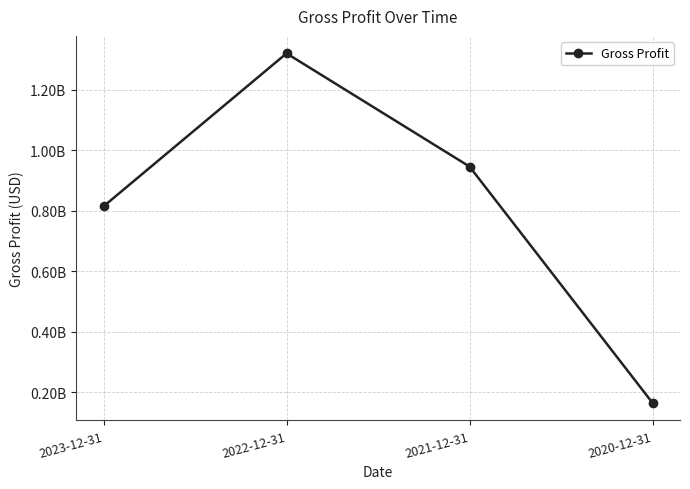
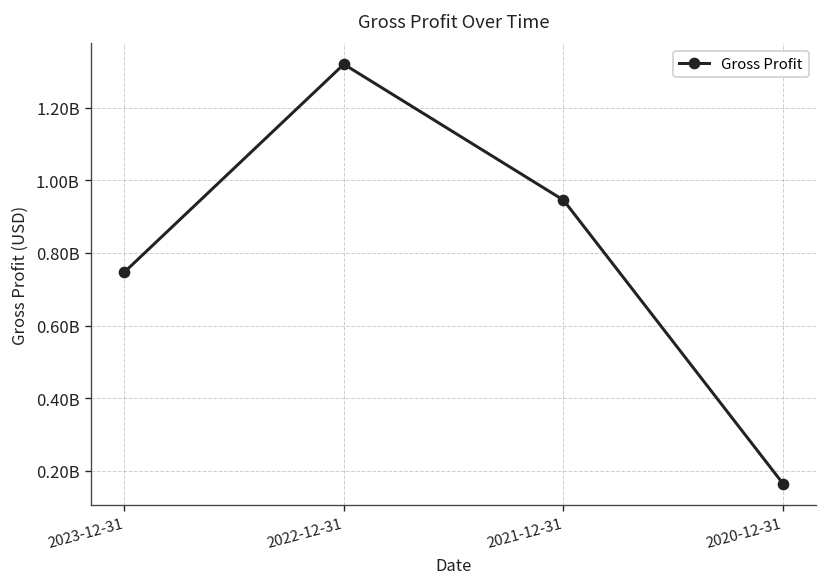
  {
-   "2023-12-31": 810000000,
+   "2023-12-31": 750000000,
    "2022-12-31": 1320000000,
    "2021-12-31": 950000000,
    "2020-12-31": 160000000
  }
